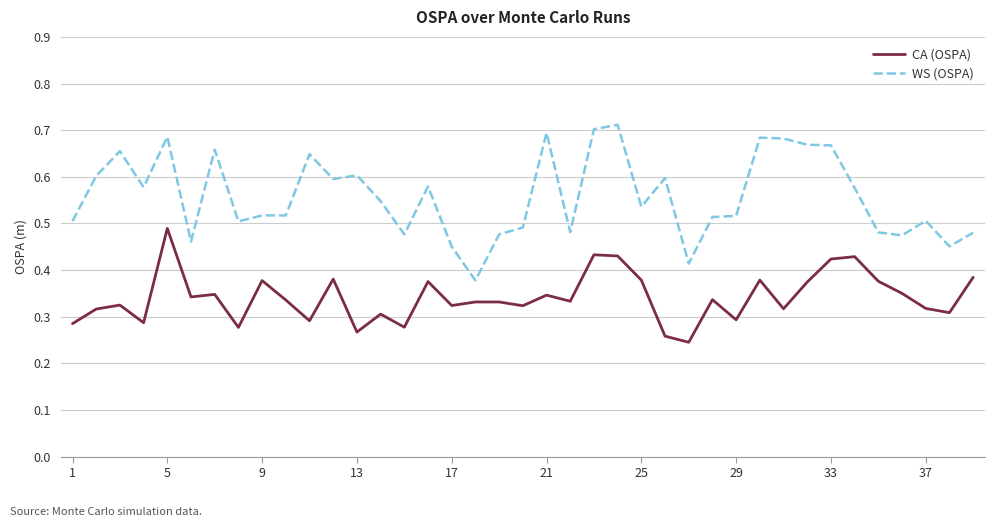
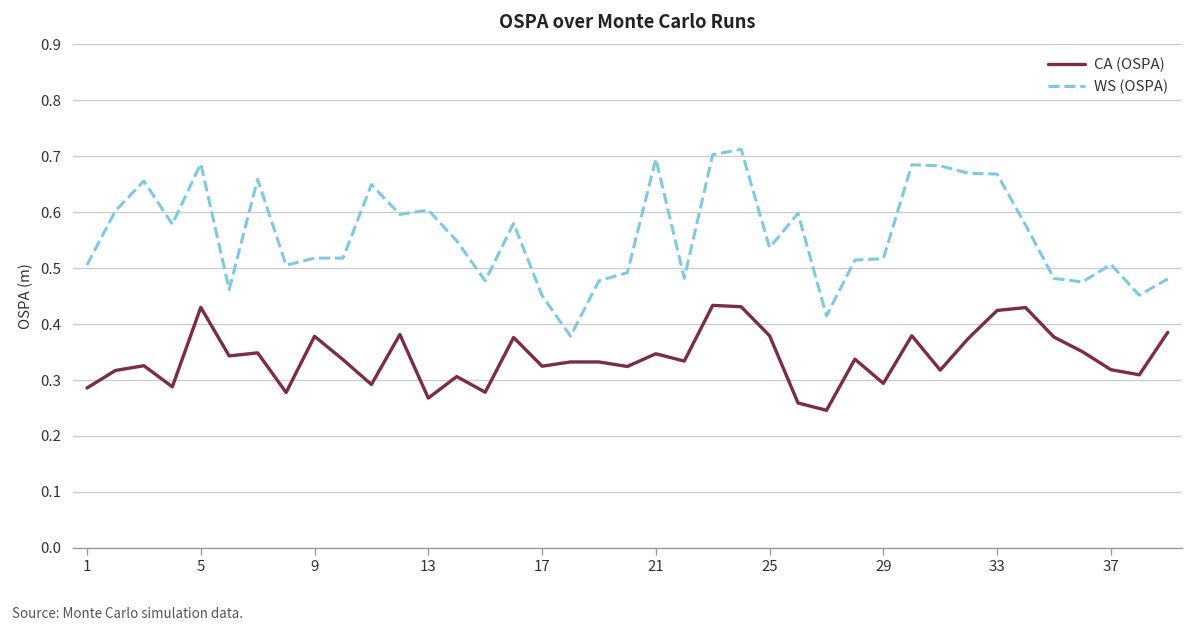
  {
    "CA (OSPA)": {
      "1": 0.29,
-     "5": 0.49,
+     "5": 0.43,
      "9": 0.38,
      "13": 0.27,
      "17": 0.32,
      "21": 0.35,
      "25": 0.38,
      "29": 0.29,
      "33": 0.42,
      "37": 0.32
    },
    "WS (OSPA)": {
      "1": 0.50,
      "5": 0.69,
      "9": 0.52,
      "13": 0.60,
      "17": 0.45,
      "21": 0.69,
      "25": 0.54,
      "29": 0.52,
      "33": 0.67,
      "37": 0.51
    }
  }
